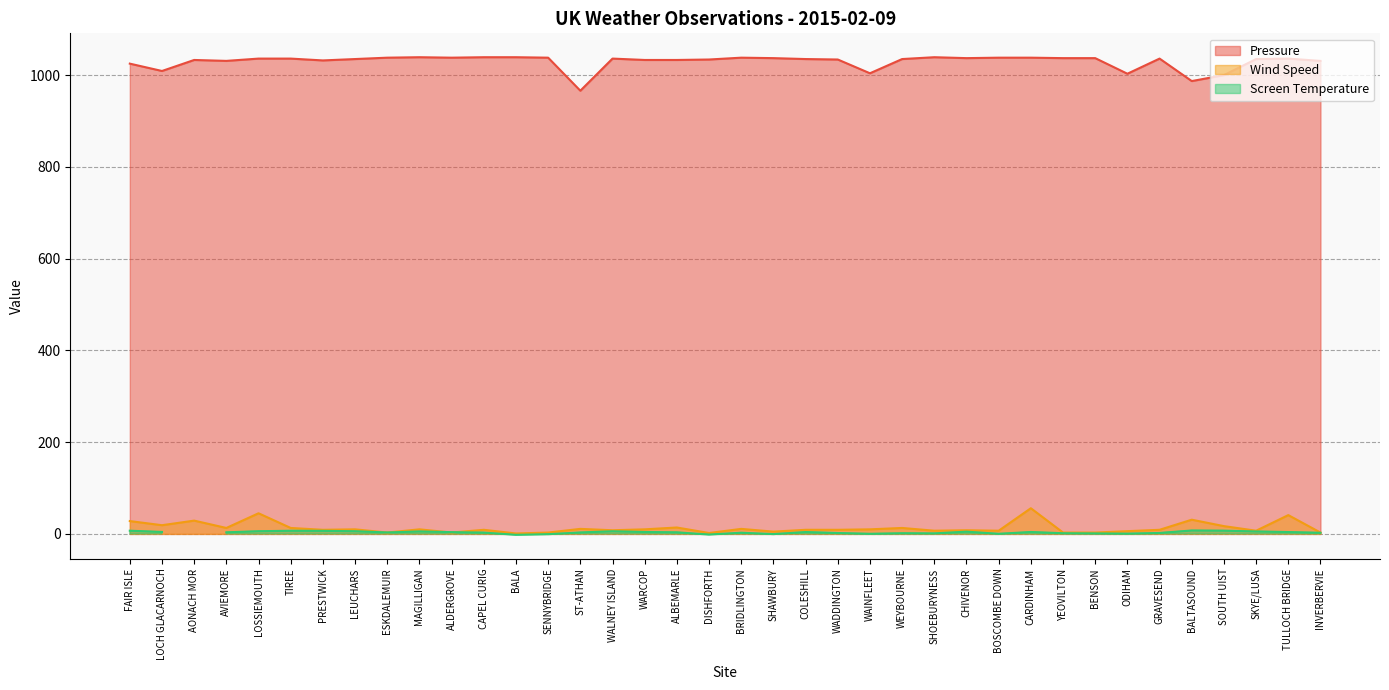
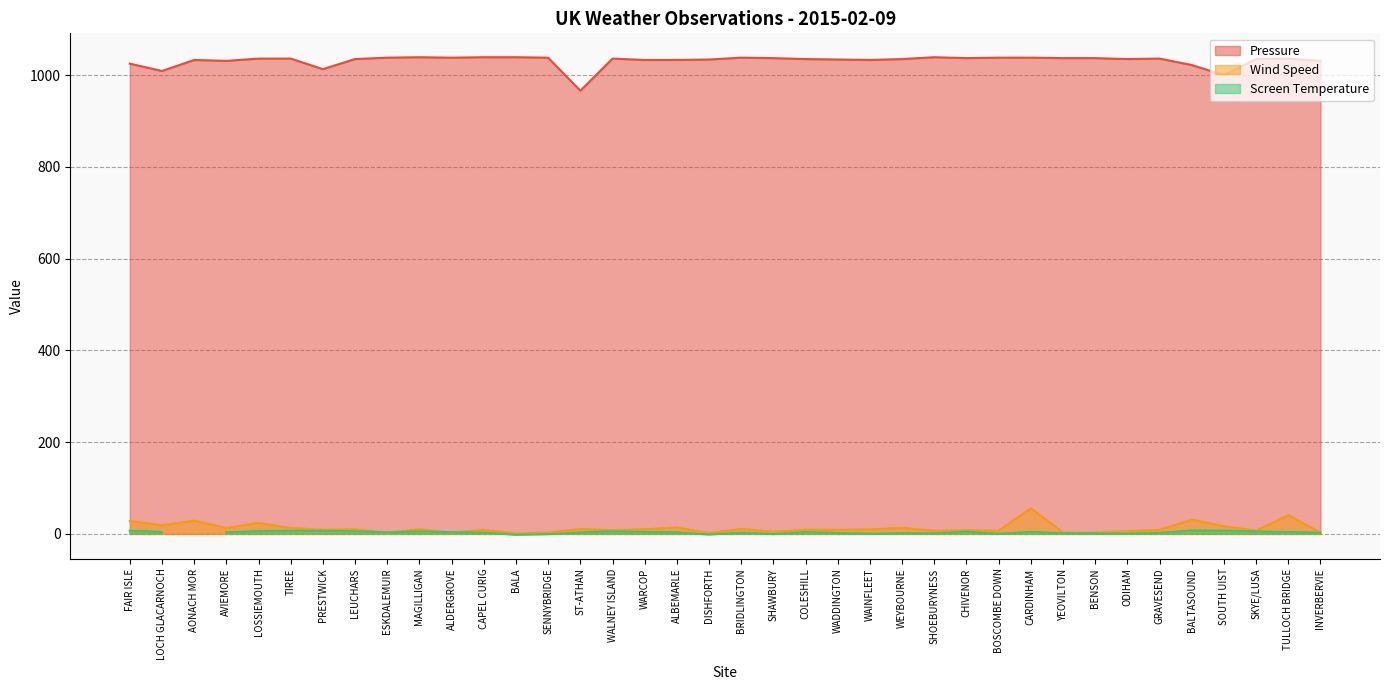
  {
    "Pressure": {
      "FAIR ISLE": 1030,
      "LOCH GLACARNOCH": 1010,
      "AONACH MOR": 1030,
      "AVIEMORE": 1030,
      "LOSSIEMOUTH": 1040,
      "TIREE": 1040,
-     "PRESTWICK": 1030,
+     "PRESTWICK": 1010,
      "LEUCHARS": 1040,
      "ESKDALEMUIR": 1040,
      "MAGILLIGAN": 1040,
      "ALDERGROVE": 1040,
      "CAPEL CURIG": 1040,
      "BALA": 1040,
      "SENNYBRIDGE": 1040,
      "ST-ATHAN": 970,
      "WALNEY ISLAND": 1040,
      "WARCOP": 1030,
      "ALBEMARLE": 1030,
      "DISHFORTH": 1030,
      "BRIDLINGTON": 1040,
      "SHAWBURY": 1040,
      "COLESHILL": 1040,
      "WADDINGTON": 1030,
-     "WAINFLEET": 1000,
+     "WAINFLEET": 1030,
      "WEYBOURNE": 1040,
      "SHOEBURYNESS": 1040,
      "CHIVENOR": 1040,
      "BOSCOMBE DOWN": 1040,
      "CARDINHAM": 1040,
      "YEOVILTON": 1040,
      "BENSON": 1040,
-     "ODIHAM": 1000,
+     "ODIHAM": 1040,
      "GRAVESEND": 1040,
-     "BALTASOUND": 990
+     "BALTASOUND": 1020
    },
    "Wind Speed": {
      "FAIR ISLE": 30,
      "LOCH GLACARNOCH": 20,
      "AONACH MOR": 30,
      "AVIEMORE": 10,
-     "LOSSIEMOUTH": 50,
+     "LOSSIEMOUTH": 20,
      "TIREE": 10,
      "CAPEL CURIG": 10,
      "ST-ATHAN": 10,
      "WARCOP": 10,
      "ALBEMARLE": 10,
      "BRIDLINGTON": 10,
      "WADDINGTON": 10,
      "WAINFLEET": 10,
      "WEYBOURNE": 10,
      "SHOEBURYNESS": 10,
      "BOSCOMBE DOWN": 10,
      "CARDINHAM": 60,
      "GRAVESEND": 10,
      "BALTASOUND": 30,
      "SOUTH UIST": 20,
      "TULLOCH BRIDGE": 40
    }
  }
